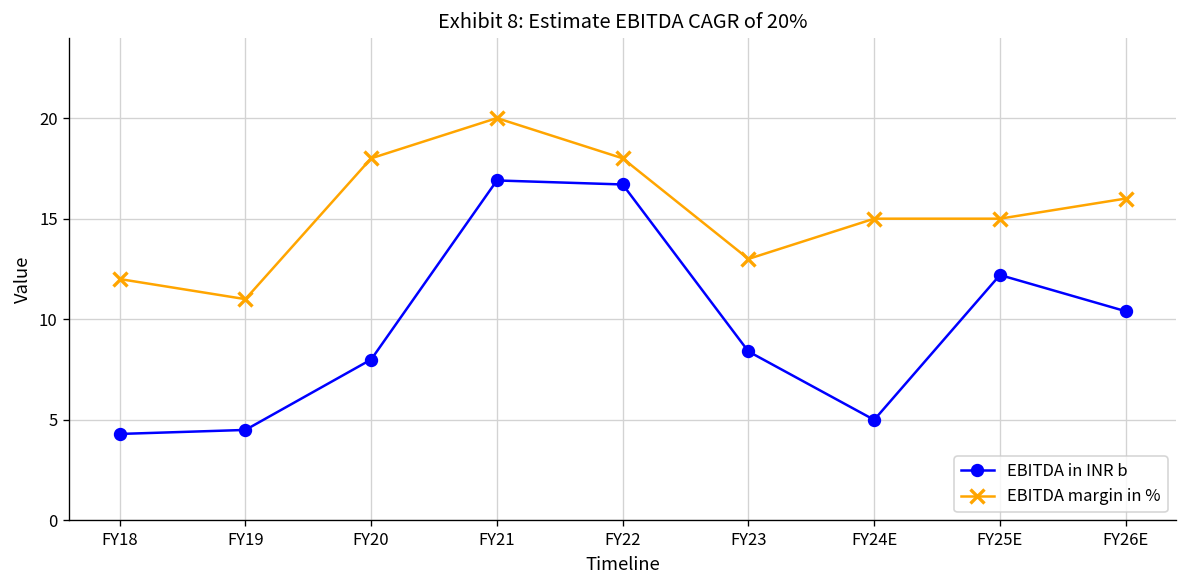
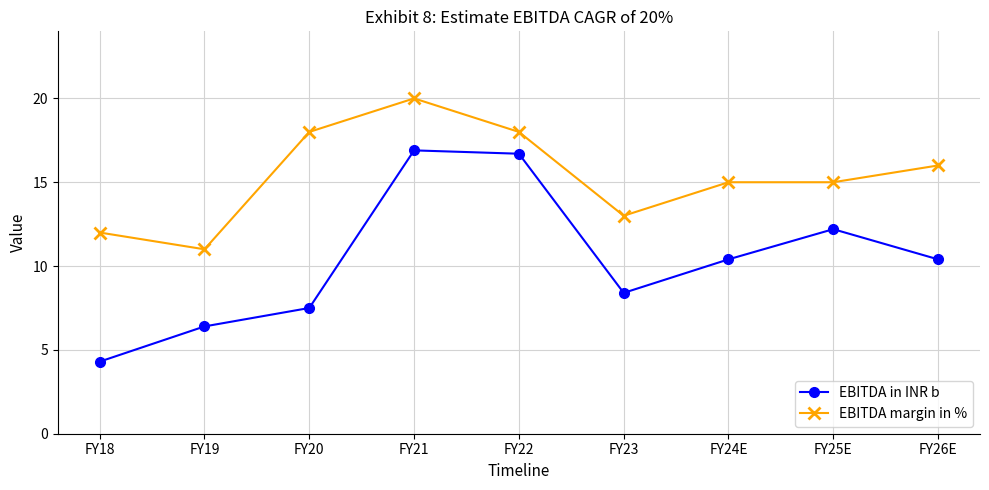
  {
    "EBITDA in INR b": {
      "FY18": 4.3,
-     "FY19": 4.5,
-     "FY20": 8.0,
+     "FY19": 6.4,
+     "FY20": 7.5,
      "FY21": 16.9,
      "FY22": 16.7,
      "FY23": 8.4,
-     "FY24E": 5.0,
+     "FY24E": 10.4,
      "FY25E": 12.2,
      "FY26E": 10.4
    },
    "EBITDA margin in %": {
      "FY18": 12.0,
      "FY19": 11.0,
      "FY20": 18.0,
      "FY21": 20.0,
      "FY22": 18.0,
      "FY23": 13.0,
      "FY24E": 15.0,
      "FY25E": 15.0,
      "FY26E": 16.0
    }
  }
